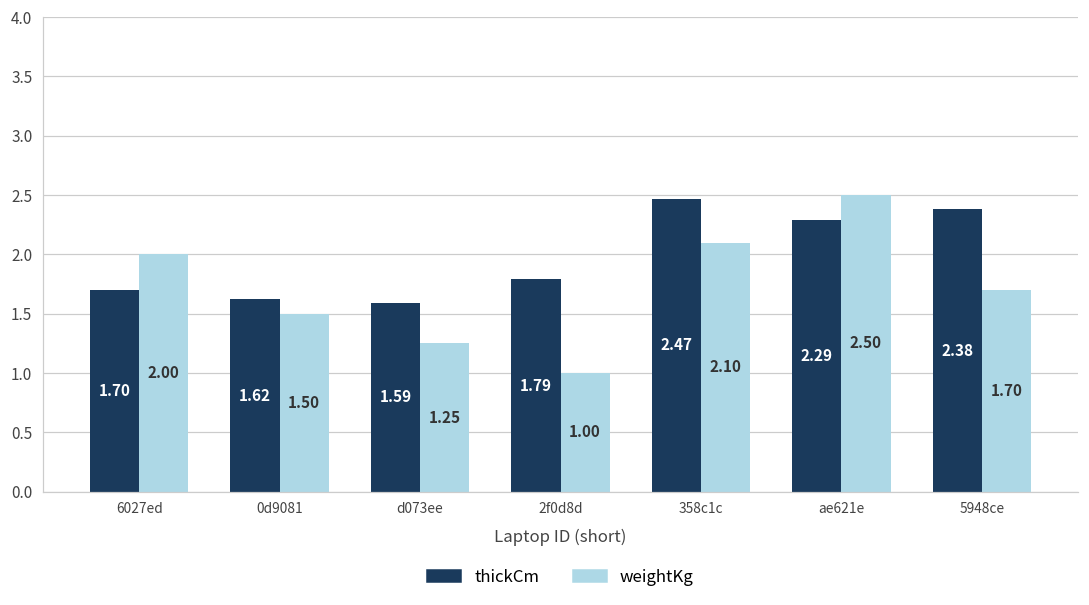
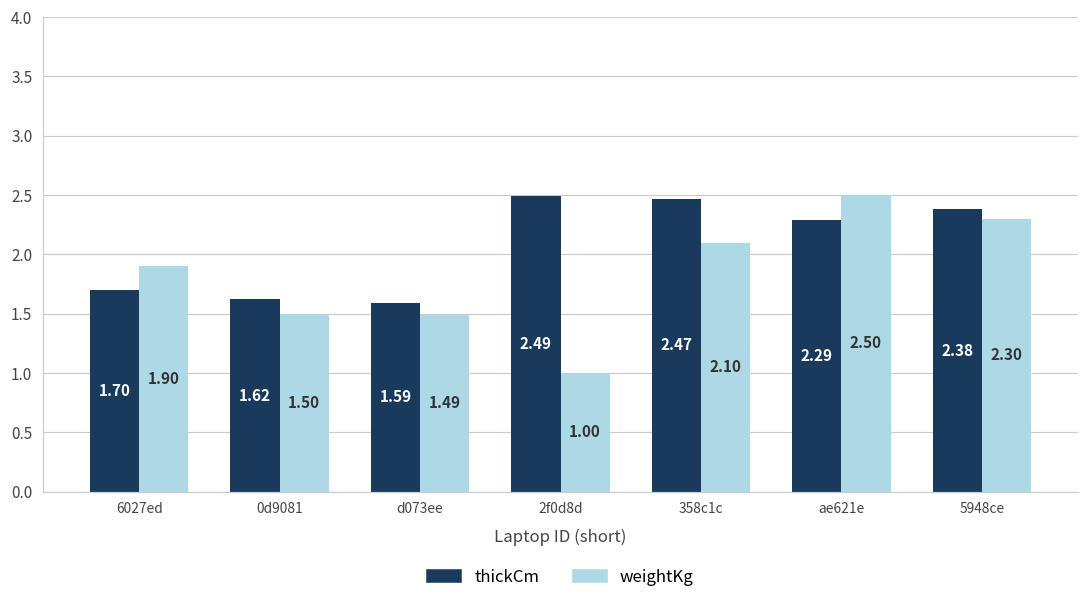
  {
    "thickCm": {
      "6027ed": 1.70,
      "0d9081": 1.62,
      "d073ee": 1.59,
-     "2f0d8d": 1.79,
+     "2f0d8d": 2.49,
      "358c1c": 2.47,
      "ae621e": 2.29,
      "5948ce": 2.38
    },
    "weightKg": {
-     "6027ed": 2.00,
+     "6027ed": 1.90,
      "0d9081": 1.50,
-     "d073ee": 1.25,
+     "d073ee": 1.49,
      "2f0d8d": 1.00,
      "358c1c": 2.10,
      "ae621e": 2.50,
-     "5948ce": 1.70
+     "5948ce": 2.30
    }
  }
